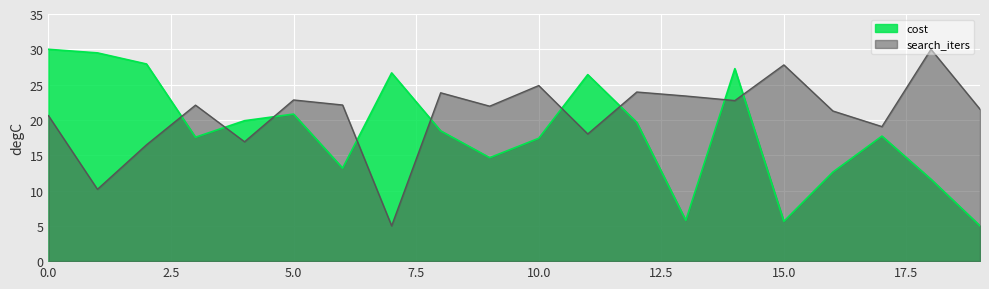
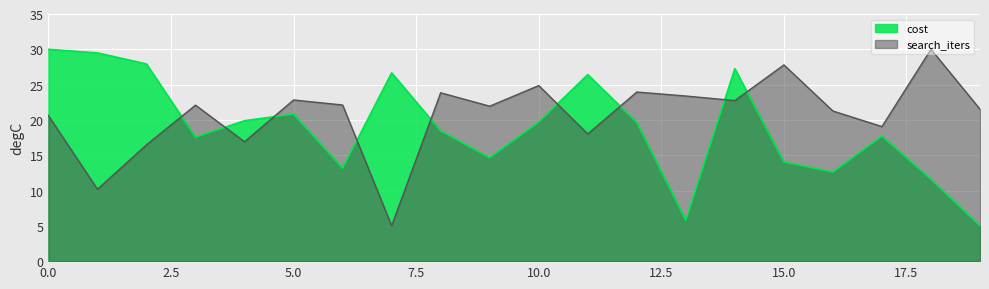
  {
    "cost": {
      "0.0": 30,
      "5.0": 21,
-     "10.0": 17,
-     "15.0": 6
+     "10.0": 20,
+     "15.0": 14
    },
    "search_iters": {
      "0.0": 21,
      "5.0": 23,
      "10.0": 25,
      "15.0": 28
    }
  }
